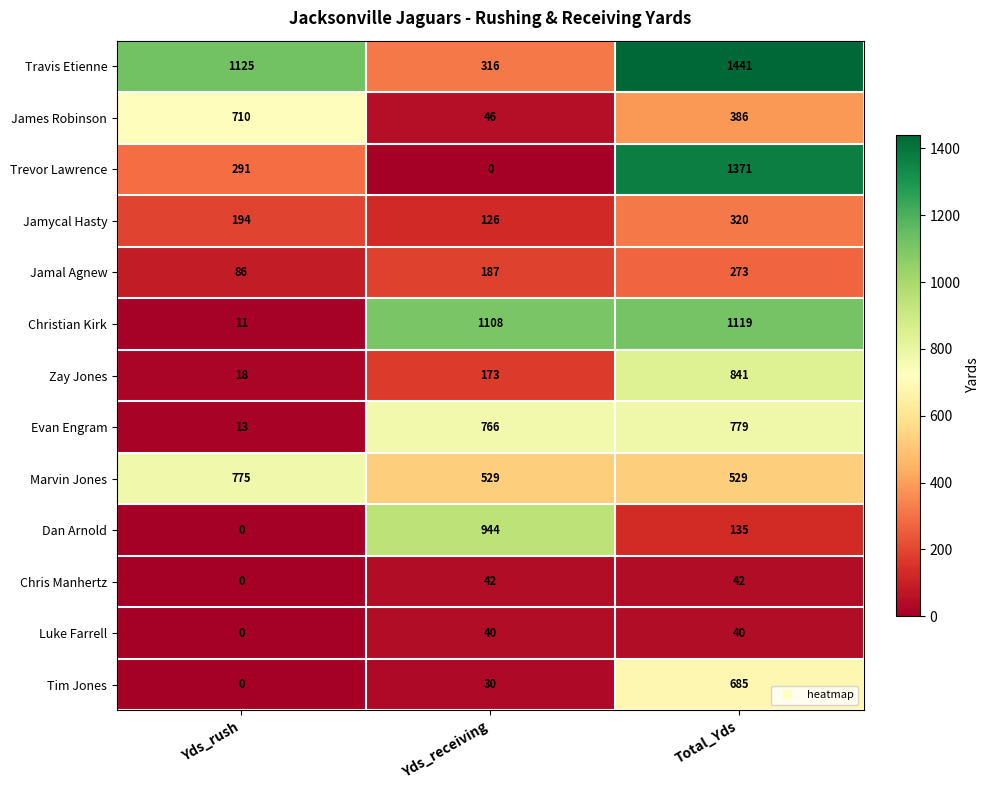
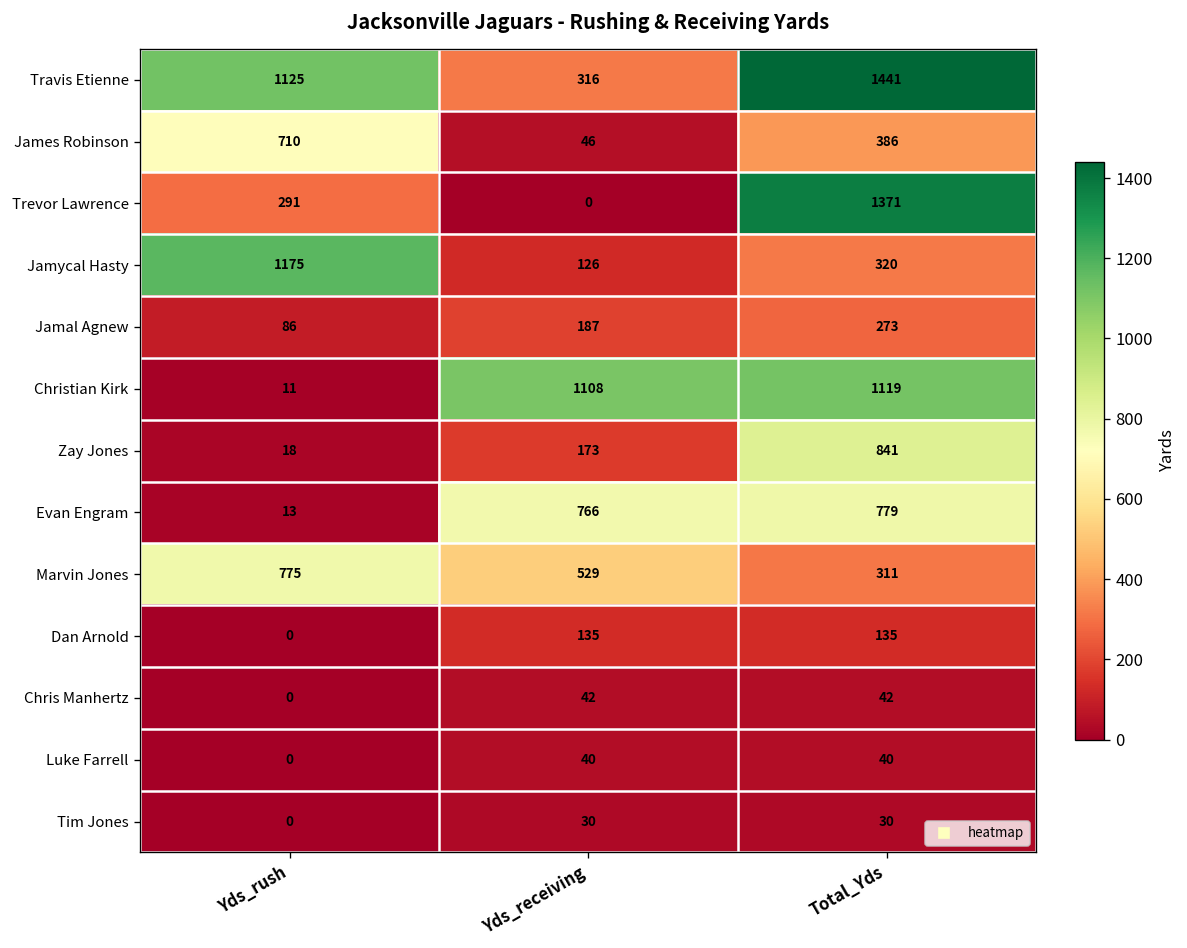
  {
    "Travis Etienne": {
      "Yds_rush": 1125,
      "Yds_receiving": 316,
      "Total_Yds": 1441
    },
    "James Robinson": {
      "Yds_rush": 710,
      "Yds_receiving": 46,
      "Total_Yds": 386
    },
    "Trevor Lawrence": {
      "Yds_rush": 291,
      "Yds_receiving": 0,
      "Total_Yds": 1371
    },
    "Jamycal Hasty": {
-     "Yds_rush": 194,
+     "Yds_rush": 1175,
      "Yds_receiving": 126,
      "Total_Yds": 320
    },
    "Jamal Agnew": {
      "Yds_rush": 86,
      "Yds_receiving": 187,
      "Total_Yds": 273
    },
    "Christian Kirk": {
      "Yds_rush": 11,
      "Yds_receiving": 1108,
      "Total_Yds": 1119
    },
    "Zay Jones": {
      "Yds_rush": 18,
      "Yds_receiving": 173,
      "Total_Yds": 841
    },
    "Evan Engram": {
      "Yds_rush": 13,
      "Yds_receiving": 766,
      "Total_Yds": 779
    },
    "Marvin Jones": {
      "Yds_rush": 775,
      "Yds_receiving": 529,
-     "Total_Yds": 529
+     "Total_Yds": 311
    },
    "Dan Arnold": {
      "Yds_rush": 0,
-     "Yds_receiving": 944,
+     "Yds_receiving": 135,
      "Total_Yds": 135
    },
    "Chris Manhertz": {
      "Yds_rush": 0,
      "Yds_receiving": 42,
      "Total_Yds": 42
    },
    "Luke Farrell": {
      "Yds_rush": 0,
      "Yds_receiving": 40,
      "Total_Yds": 40
    },
    "Tim Jones": {
      "Yds_rush": 0,
      "Yds_receiving": 30,
-     "Total_Yds": 685
+     "Total_Yds": 30
    }
  }
